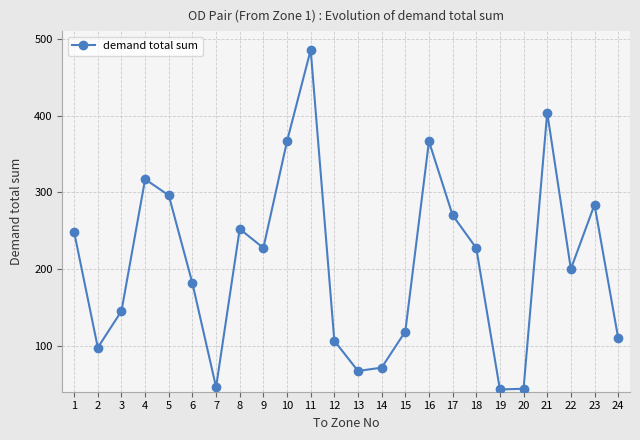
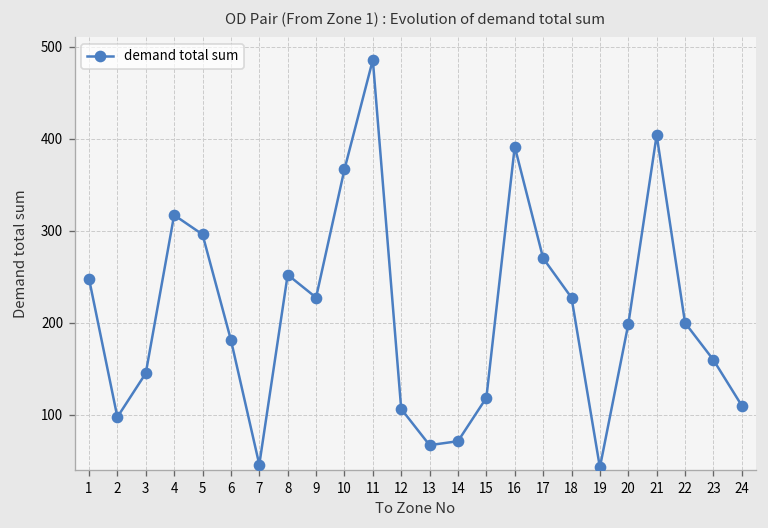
  {
    "1": 250,
    "2": 100,
    "3": 150,
    "4": 320,
    "5": 300,
    "6": 180,
    "7": 50,
    "8": 250,
    "9": 230,
    "10": 370,
    "11": 490,
    "12": 110,
    "13": 70,
    "14": 70,
    "15": 120,
-   "16": 370,
+   "16": 390,
    "17": 270,
    "18": 230,
    "19": 40,
-   "20": 40,
+   "20": 200,
    "21": 400,
    "22": 200,
-   "23": 280,
+   "23": 160,
    "24": 110
  }
